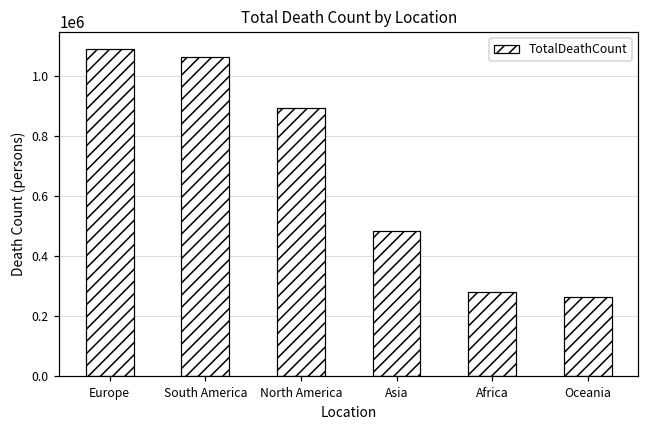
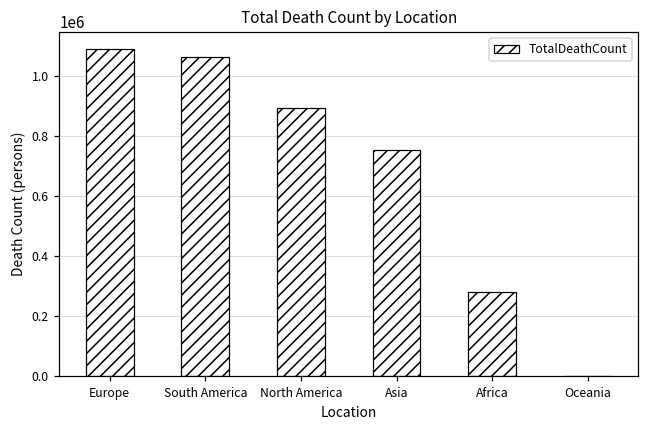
  {
    "Europe": 1090000,
    "South America": 1060000,
    "North America": 890000,
-   "Asia": 480000,
+   "Asia": 750000,
    "Africa": 280000,
-   "Oceania": 260000
+   "Oceania": 0
  }
